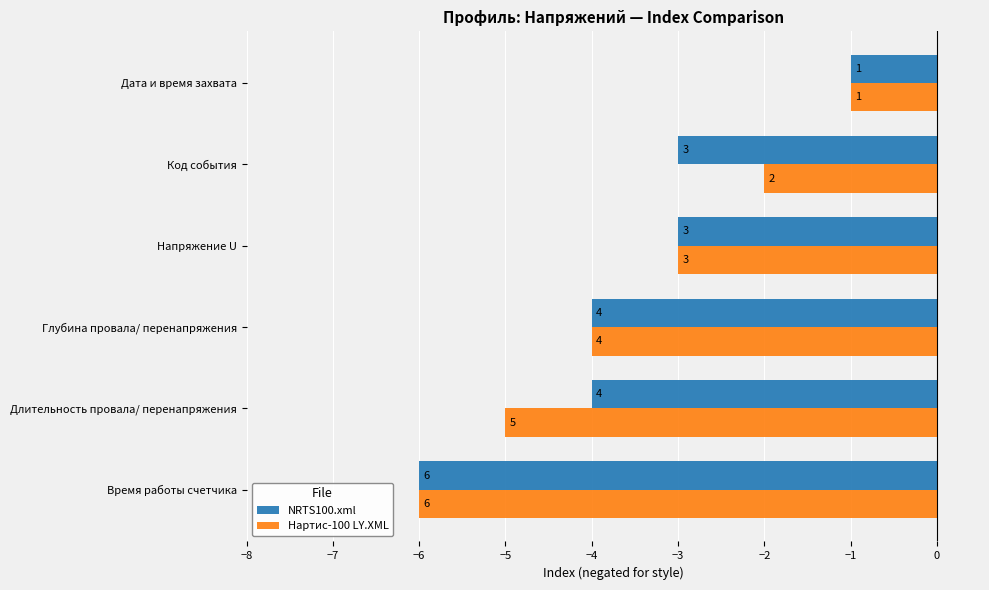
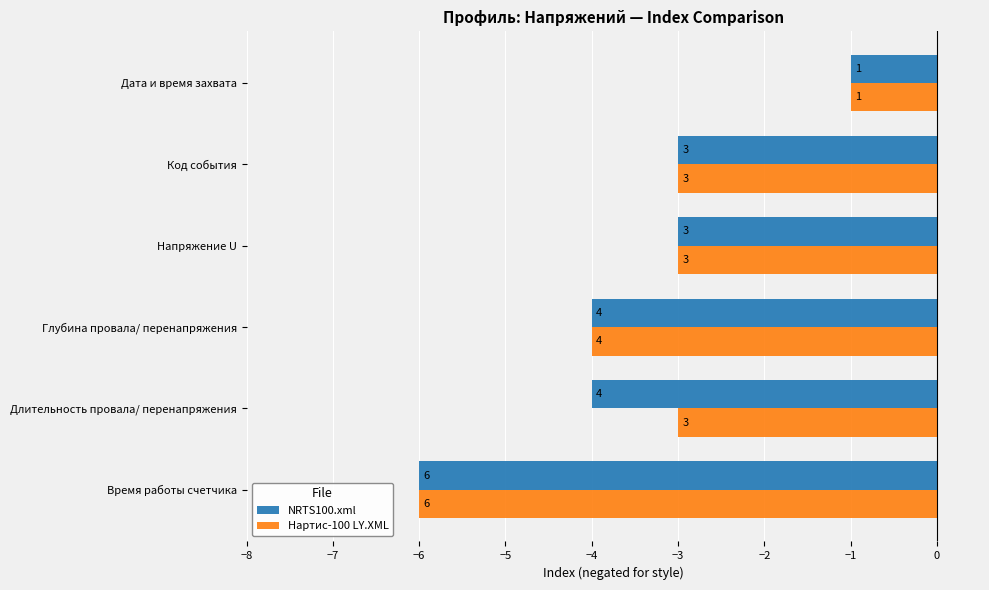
  {
    "Нартис-100 LY.XML": {
-     "Код события": 2,
-     "Длительность провала/ перенапряжения": 5
+     "Код события": 3,
+     "Длительность провала/ перенапряжения": 3
    }
  }
